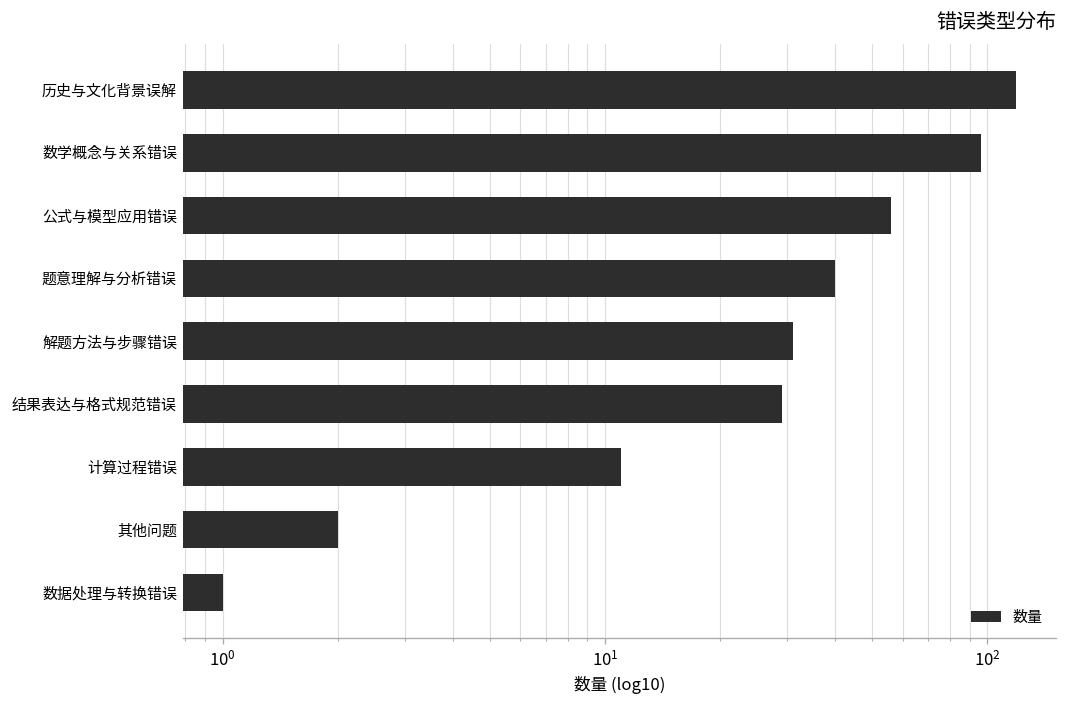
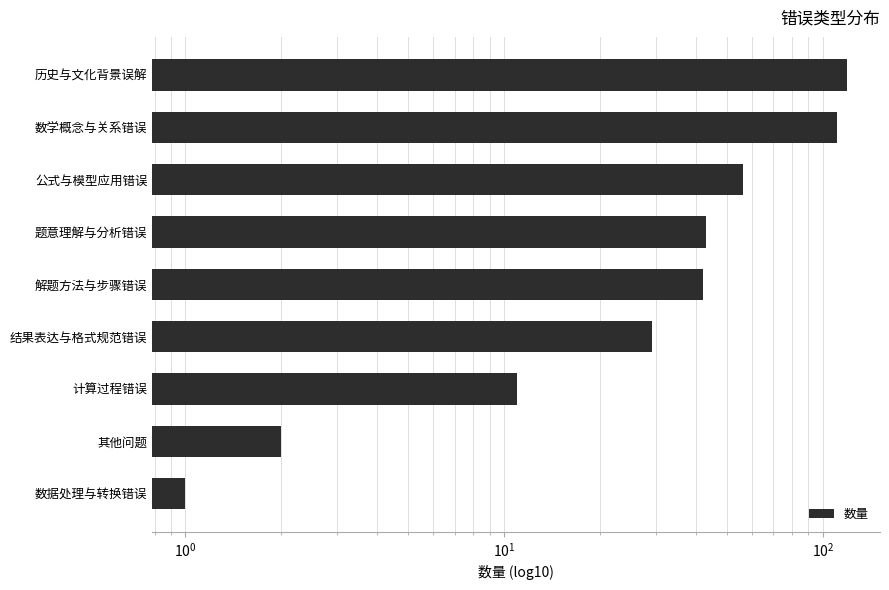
  {
    "历史与文化背景误解": 119,
-   "数学概念与关系错误": 96,
+   "数学概念与关系错误": 111,
    "公式与模型应用错误": 56,
-   "题意理解与分析错误": 40,
-   "解题方法与步骤错误": 31,
+   "题意理解与分析错误": 43,
+   "解题方法与步骤错误": 42,
    "结果表达与格式规范错误": 29,
    "计算过程错误": 11,
    "其他问题": 2,
    "数据处理与转换错误": 1
  }
